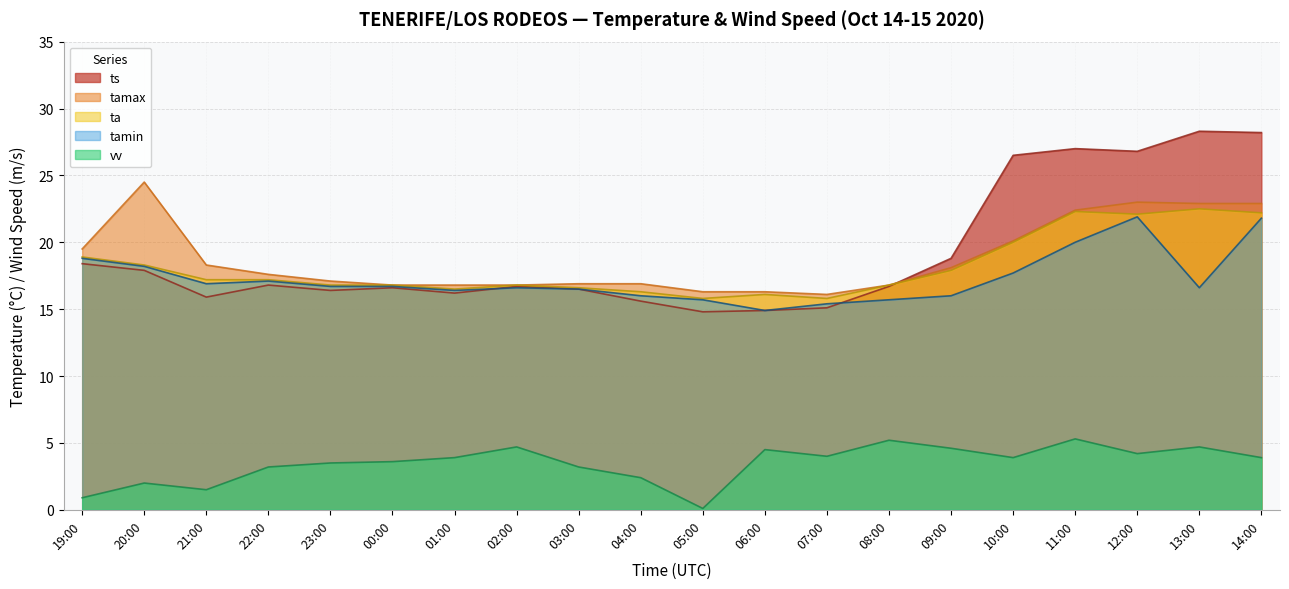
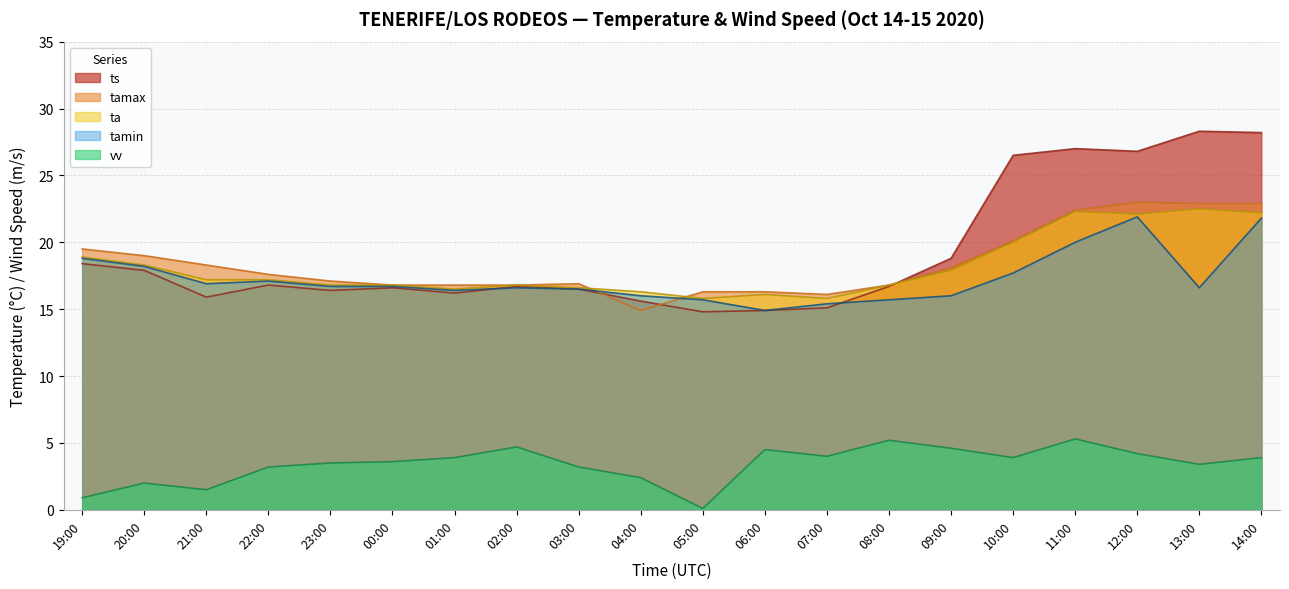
  {
    "ts": {
      "19:00": 18.4,
      "20:00": 17.9,
      "21:00": 15.9,
      "22:00": 16.8,
      "23:00": 16.4,
      "01:00": 16.2,
      "04:00": 15.6,
      "05:00": 14.8,
      "07:00": 15.1,
      "09:00": 18.8,
      "10:00": 26.5,
      "11:00": 27.0,
      "12:00": 26.8,
      "13:00": 28.3,
      "14:00": 28.2
    },
    "tamax": {
      "19:00": 19.5,
-     "20:00": 24.5,
+     "20:00": 19.0,
      "21:00": 18.3,
      "22:00": 17.6,
      "23:00": 17.1,
      "01:00": 16.8,
      "03:00": 16.9,
-     "04:00": 16.9,
+     "04:00": 14.9,
      "05:00": 16.3,
      "06:00": 16.3,
      "07:00": 16.1,
      "09:00": 18.1,
      "12:00": 23.0,
      "13:00": 22.9,
      "14:00": 22.9
    },
    "ta": {
      "21:00": 17.2,
      "04:00": 16.3,
      "06:00": 16.1,
      "07:00": 15.8,
      "09:00": 17.9,
      "12:00": 22.1,
      "13:00": 22.5,
      "14:00": 22.2
    },
    "tamin": {
      "21:00": 16.9,
      "04:00": 16.0,
      "07:00": 15.4,
      "08:00": 15.7,
      "09:00": 16.0,
      "10:00": 17.7,
      "11:00": 20.0,
      "12:00": 21.9,
      "13:00": 16.6,
      "14:00": 21.8
    },
    "vv": {
      "19:00": 0.9,
      "20:00": 2.0,
      "21:00": 1.5,
      "22:00": 3.2,
      "23:00": 3.5,
      "00:00": 3.6,
      "01:00": 3.9,
      "02:00": 4.7,
      "03:00": 3.2,
      "04:00": 2.4,
      "05:00": 0.1,
      "06:00": 4.5,
      "07:00": 4.0,
      "08:00": 5.2,
      "09:00": 4.6,
      "10:00": 3.9,
      "11:00": 5.3,
      "12:00": 4.2,
-     "13:00": 4.7,
+     "13:00": 3.4,
      "14:00": 3.9
    }
  }
